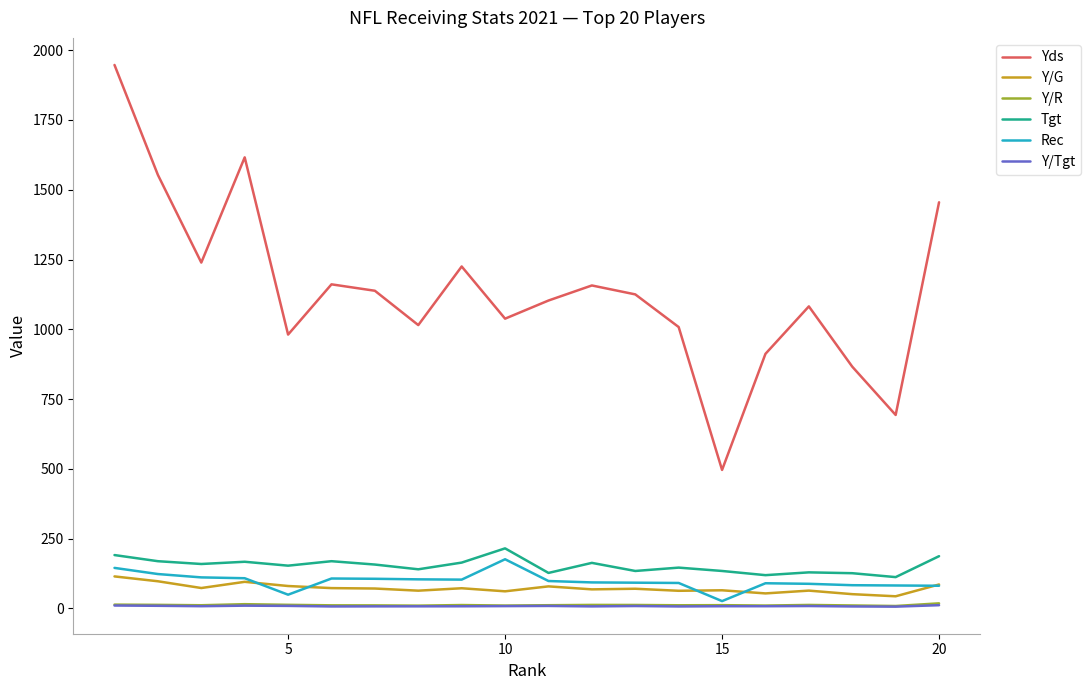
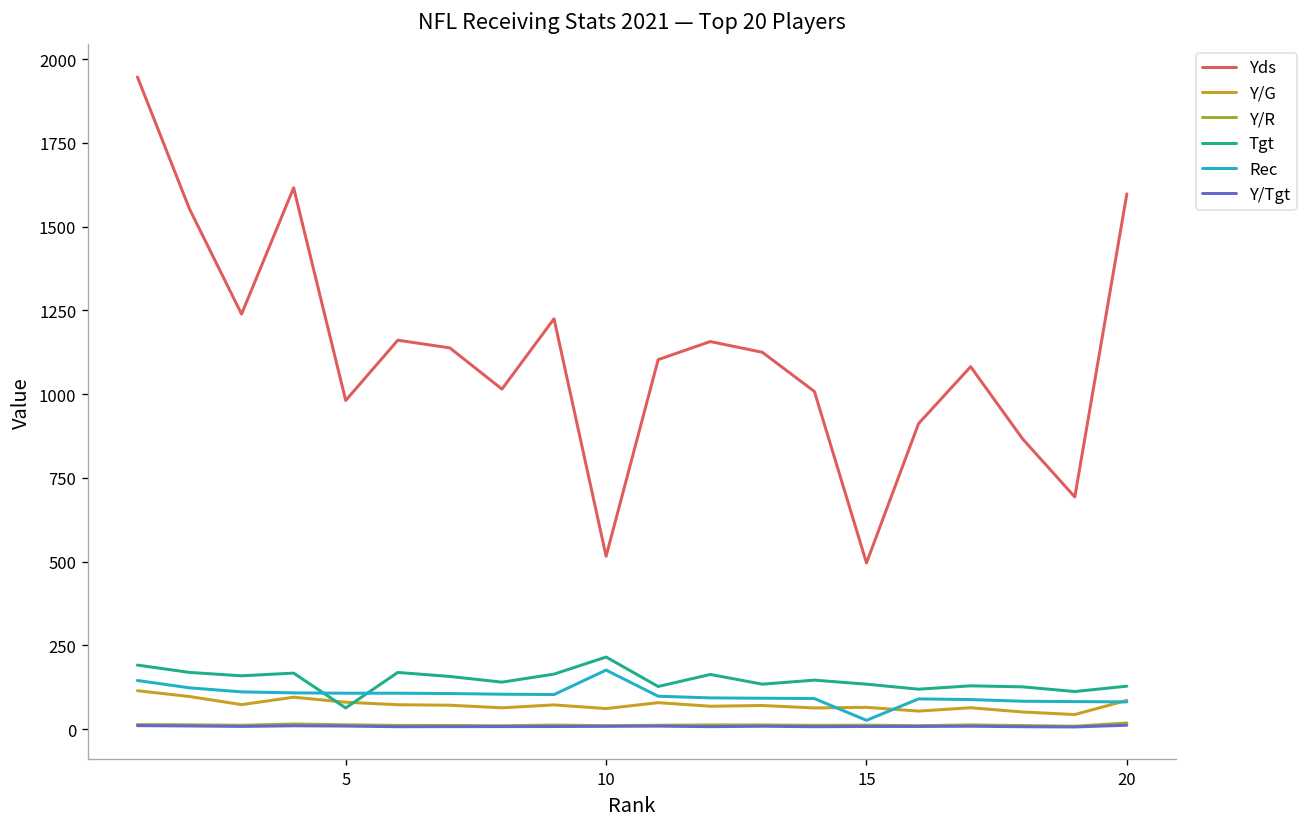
  {
    "Yds": {
      "5": 980,
-     "10": 1040,
+     "10": 520,
      "15": 500,
-     "20": 1460
+     "20": 1600
    },
    "Tgt": {
-     "5": 150,
+     "5": 60,
      "10": 220,
      "15": 130,
-     "20": 190
+     "20": 130
    },
    "Rec": {
-     "5": 50,
+     "5": 110,
      "10": 180,
      "15": 30
    }
  }
